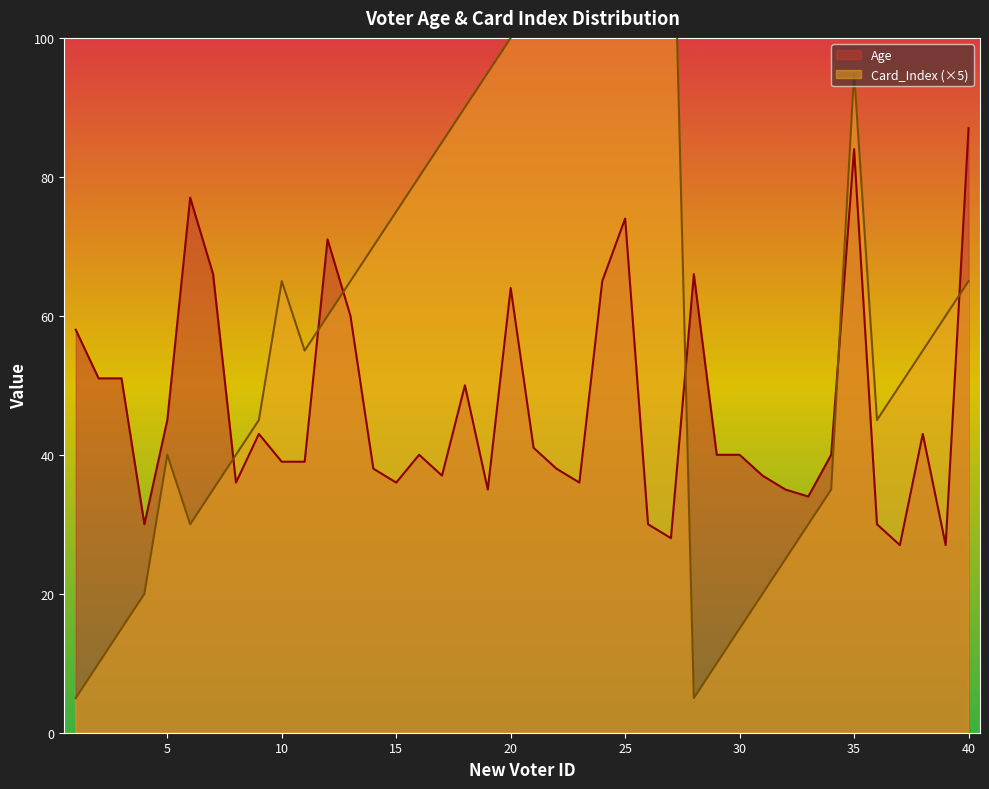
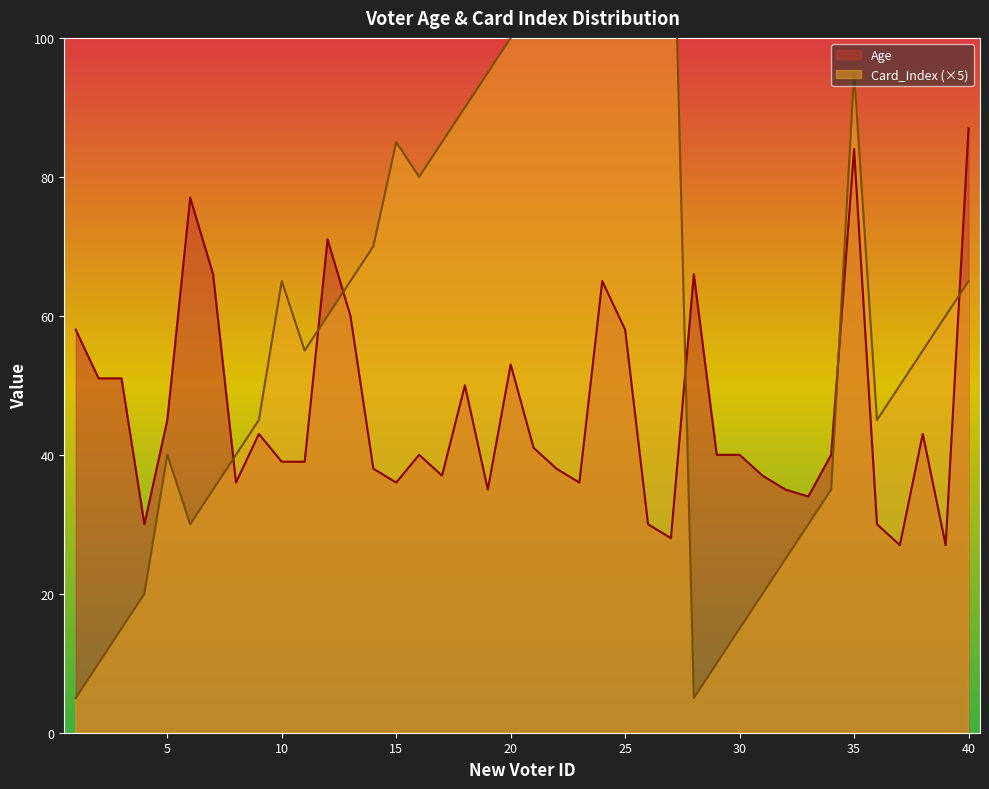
  {
    "Age": {
      "5": 45,
      "10": 39,
      "15": 36,
-     "20": 64,
-     "25": 74,
+     "20": 53,
+     "25": 58,
      "30": 40,
      "35": 84,
      "40": 87
    },
    "Card_Index (×5)": {
      "5": 40,
      "10": 65,
-     "15": 75,
+     "15": 85,
      "20": 100,
      "30": 15,
      "40": 65
    }
  }
